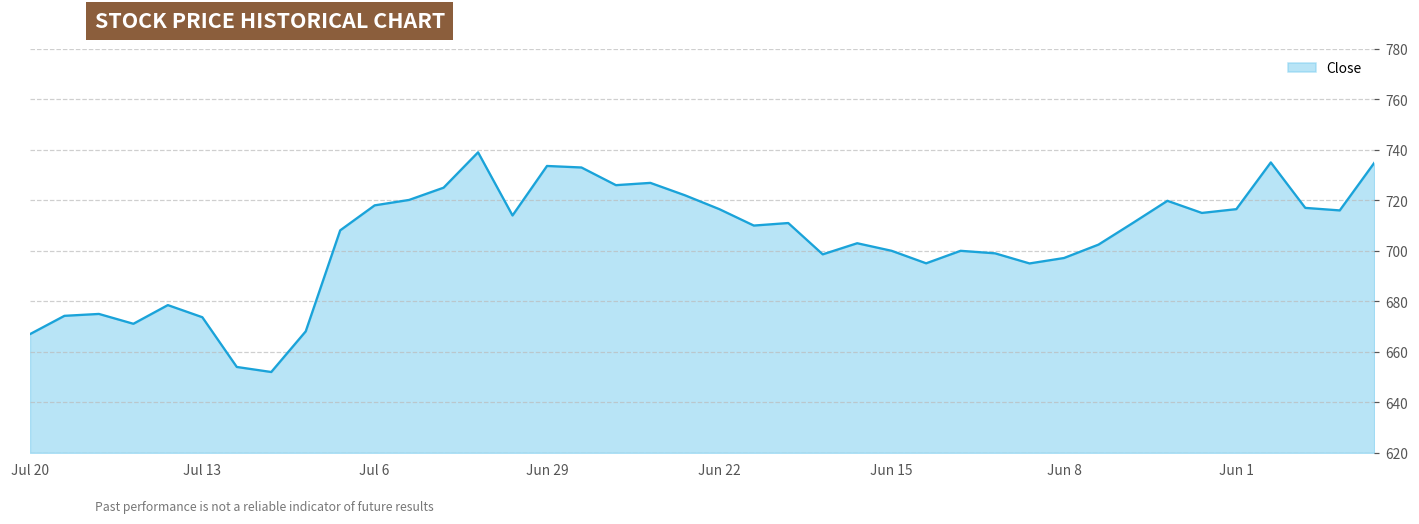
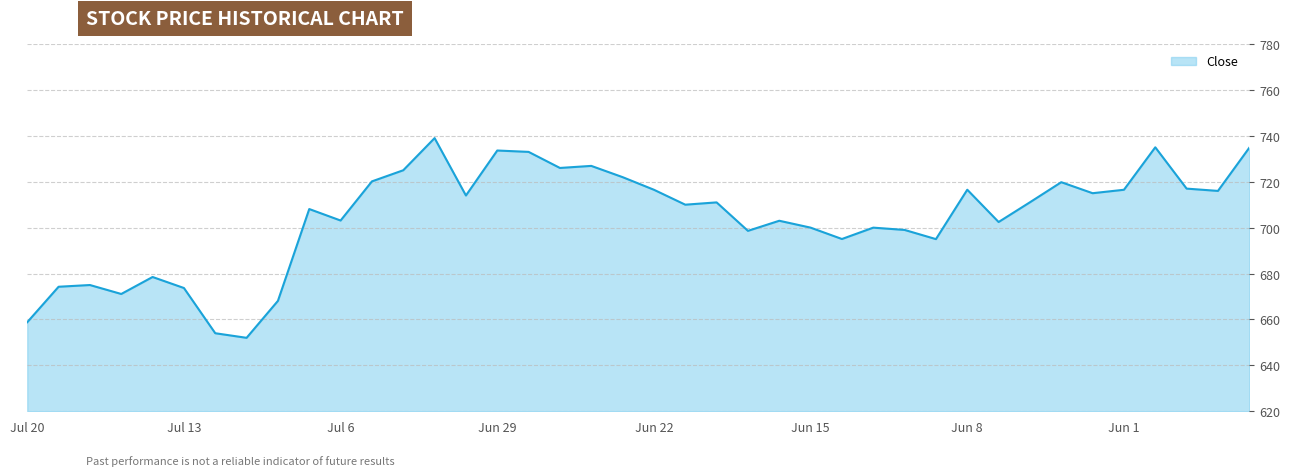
  {
-   "Jul 20": 667,
+   "Jul 20": 659,
    "Jul 13": 674,
-   "Jul 6": 718,
+   "Jul 6": 703,
    "Jun 29": 734,
    "Jun 22": 717,
    "Jun 15": 700,
-   "Jun 8": 697,
+   "Jun 8": 717,
    "Jun 1": 717
  }
